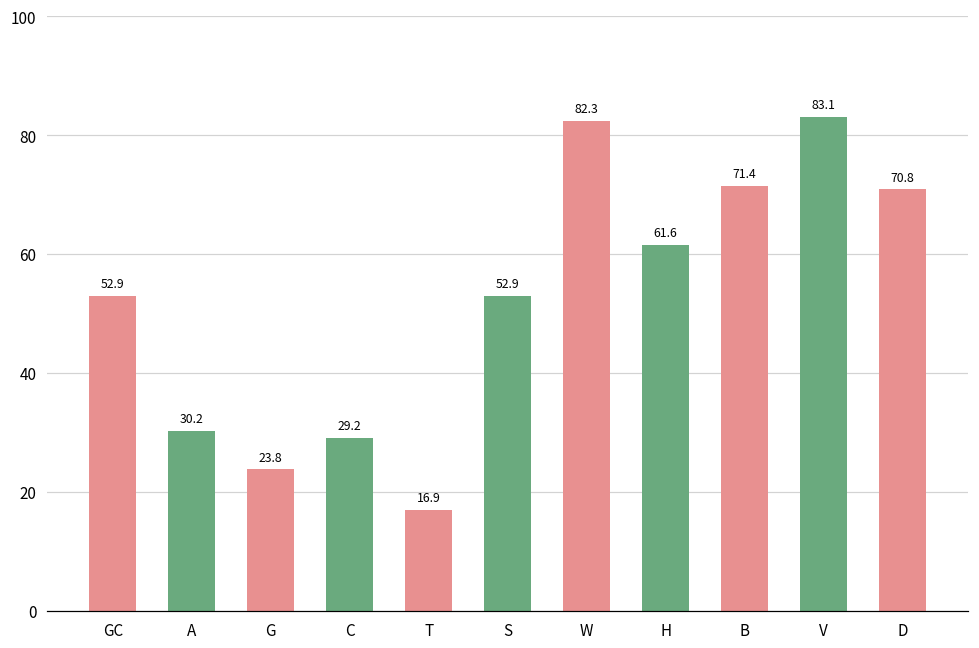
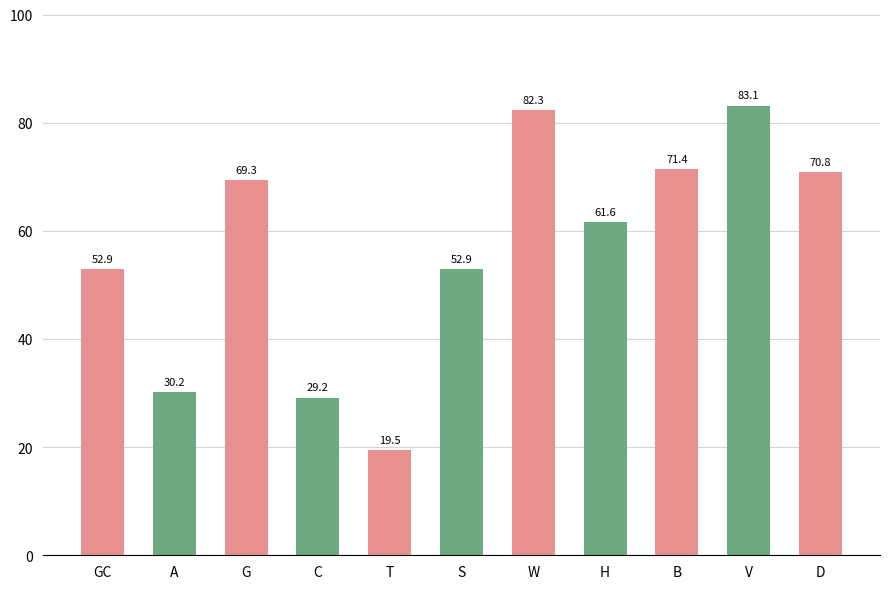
  {
    "GC": 52.9,
    "A": 30.2,
-   "G": 23.8,
+   "G": 69.3,
    "C": 29.2,
-   "T": 16.9,
+   "T": 19.5,
    "S": 52.9,
    "W": 82.3,
    "H": 61.6,
    "B": 71.4,
    "V": 83.1,
    "D": 70.8
  }
